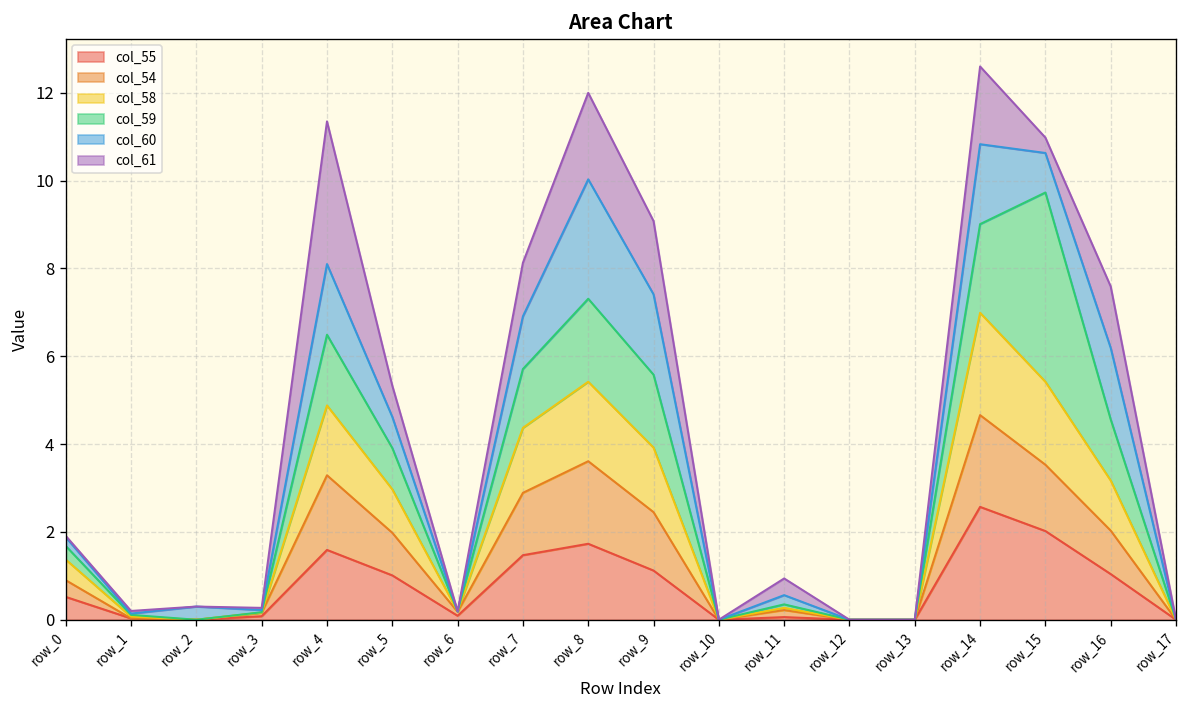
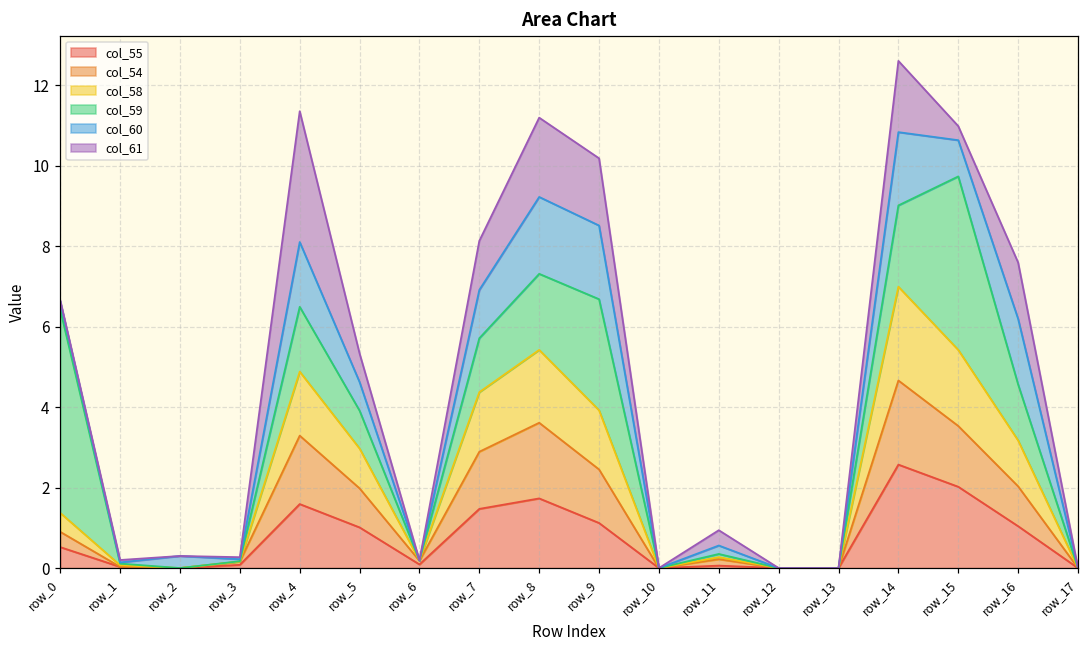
  {
    "col_59": {
-     "row_0": 0.3,
+     "row_0": 5.1,
      "row_4": 1.6,
      "row_5": 0.9,
      "row_7": 1.3,
      "row_8": 1.9,
-     "row_9": 1.7,
+     "row_9": 2.8,
      "row_11": 0.1,
      "row_14": 2.0,
      "row_15": 4.3,
      "row_16": 1.4
    },
    "col_60": {
      "row_4": 1.6,
      "row_5": 0.7,
      "row_7": 1.2,
-     "row_8": 2.7,
+     "row_8": 1.9,
      "row_9": 1.8,
      "row_11": 0.2,
      "row_14": 1.8,
      "row_15": 0.9,
      "row_16": 1.6
    },
    "col_61": {
      "row_4": 3.3,
      "row_5": 0.7,
      "row_7": 1.2,
      "row_8": 2.0,
      "row_9": 1.7,
      "row_11": 0.4,
      "row_14": 1.8,
      "row_15": 0.3,
      "row_16": 1.4
    }
  }
